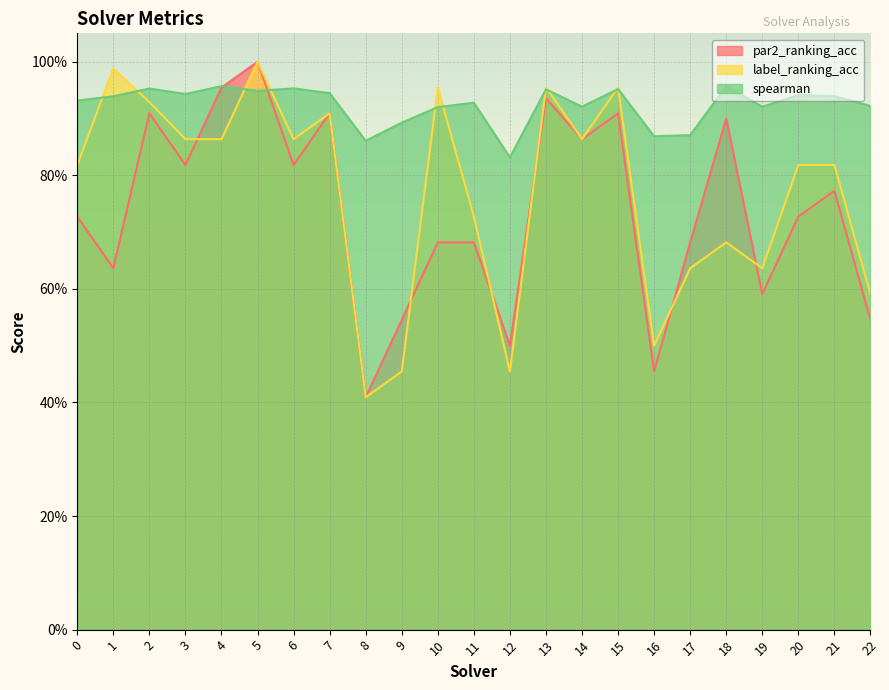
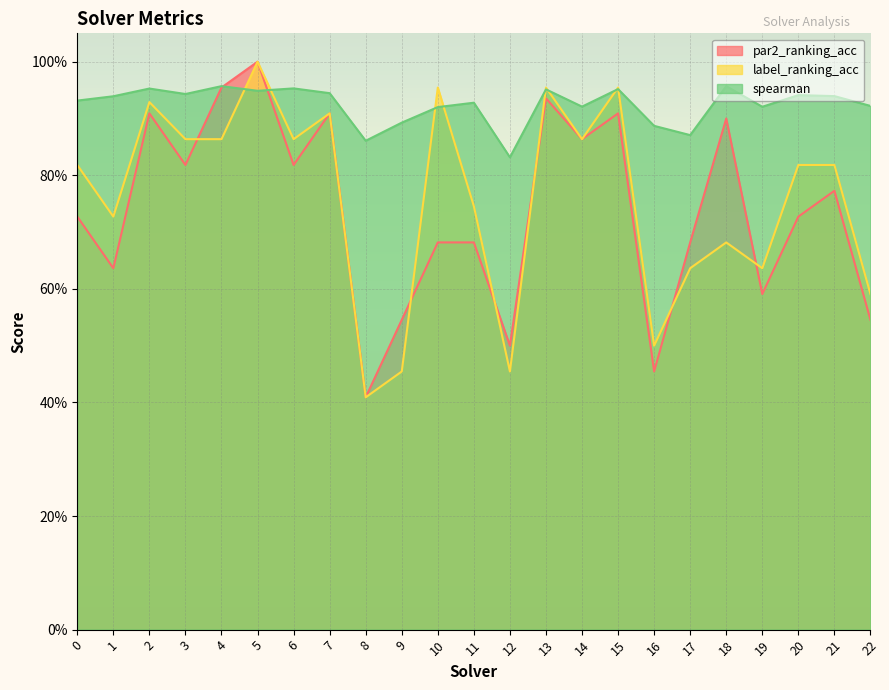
  {
    "par2_ranking_acc": {
      "0": "73%",
      "1": "64%",
      "2": "91%",
      "3": "82%",
      "6": "82%",
      "9": "55%",
      "10": "68%",
      "11": "68%",
      "12": "50%",
      "13": "94%",
      "15": "91%",
      "16": "45%",
      "17": "68%",
      "18": "90%",
      "19": "59%",
      "20": "73%",
      "21": "77%",
      "22": "55%"
    },
    "label_ranking_acc": {
      "0": "82%",
-     "1": "99%",
+     "1": "73%",
      "2": "93%",
      "3": "86%",
      "4": "86%",
      "6": "86%",
      "9": "45%",
      "10": "95%",
-     "11": "73%",
+     "11": "75%",
      "12": "45%",
      "16": "50%",
      "17": "64%",
      "18": "68%",
      "19": "64%",
      "20": "82%",
      "21": "82%",
      "22": "59%"
    },
    "spearman": {
      "0": "93%",
      "1": "94%",
      "2": "95%",
      "3": "94%",
      "5": "95%",
      "6": "95%",
      "7": "94%",
      "8": "86%",
      "9": "89%",
      "10": "92%",
      "11": "93%",
      "12": "83%",
      "14": "92%",
-     "16": "87%",
+     "16": "89%",
      "17": "87%",
      "19": "92%",
      "22": "92%"
    }
  }
